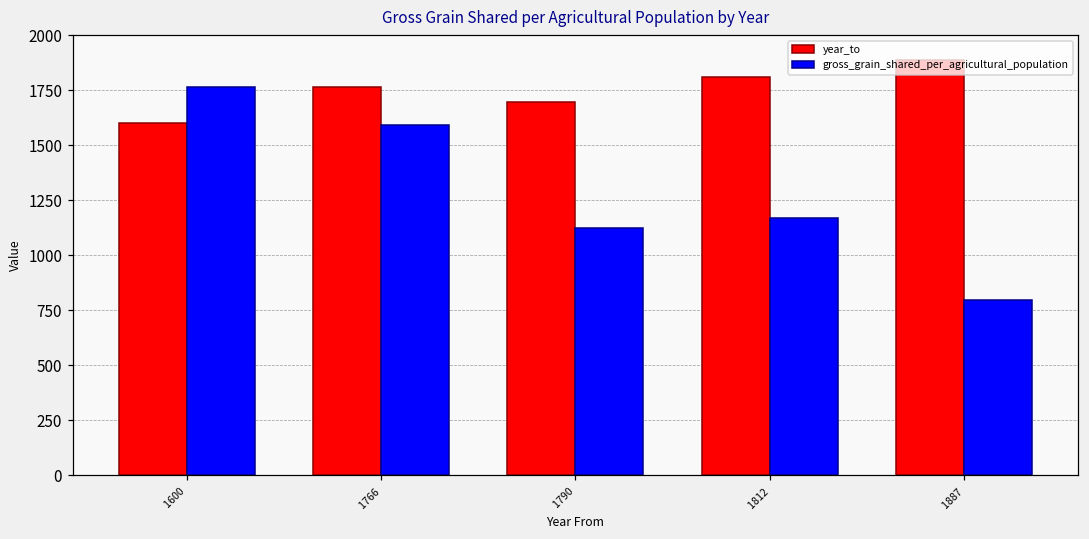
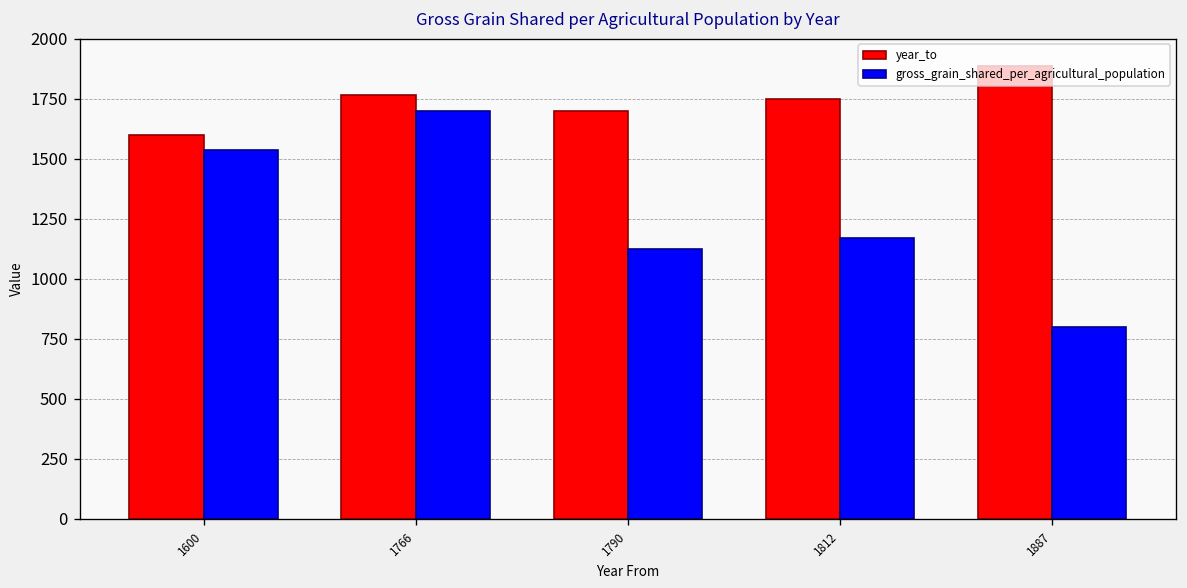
  {
    "year_to": {
      "1600": 1600,
      "1766": 1770,
      "1790": 1700,
-     "1812": 1810
+     "1812": 1750
    },
    "gross_grain_shared_per_agricultural_population": {
-     "1600": 1770,
-     "1766": 1590,
+     "1600": 1540,
+     "1766": 1700,
      "1790": 1120,
      "1812": 1170,
      "1887": 800
    }
  }
